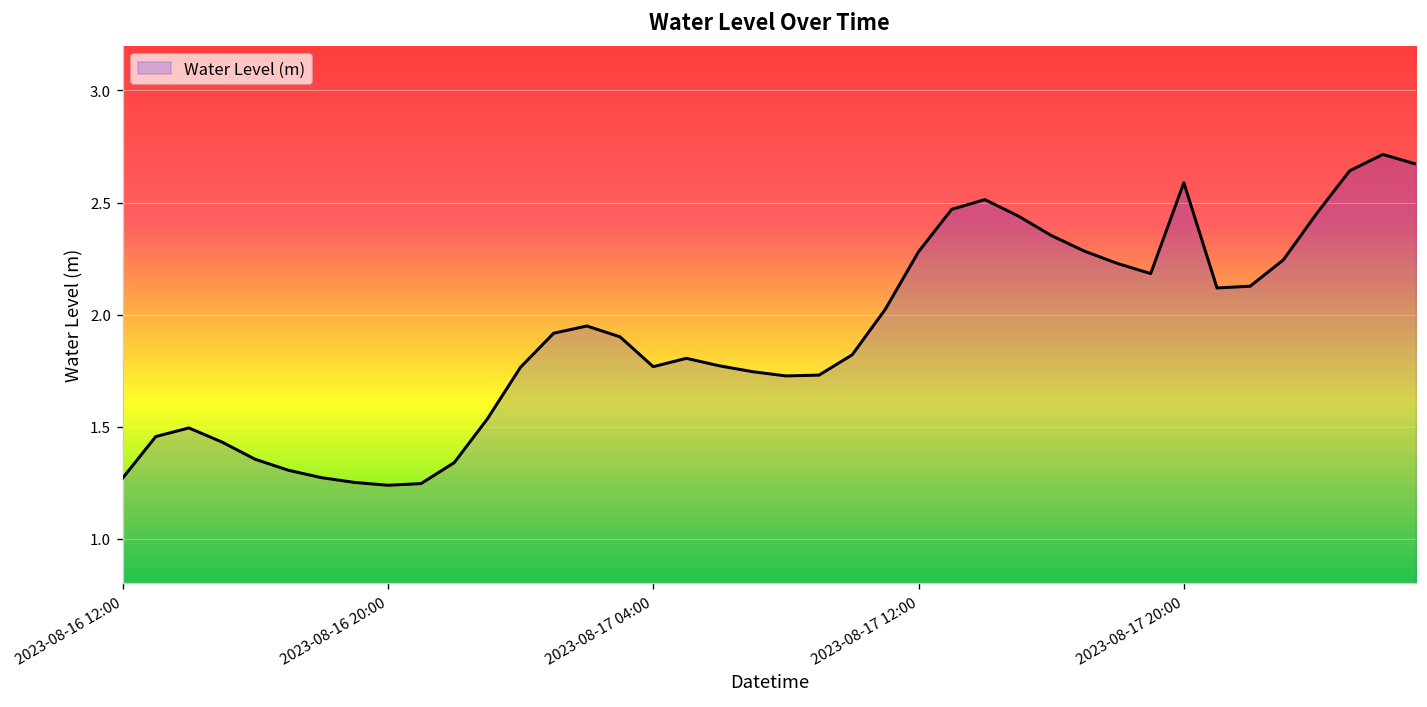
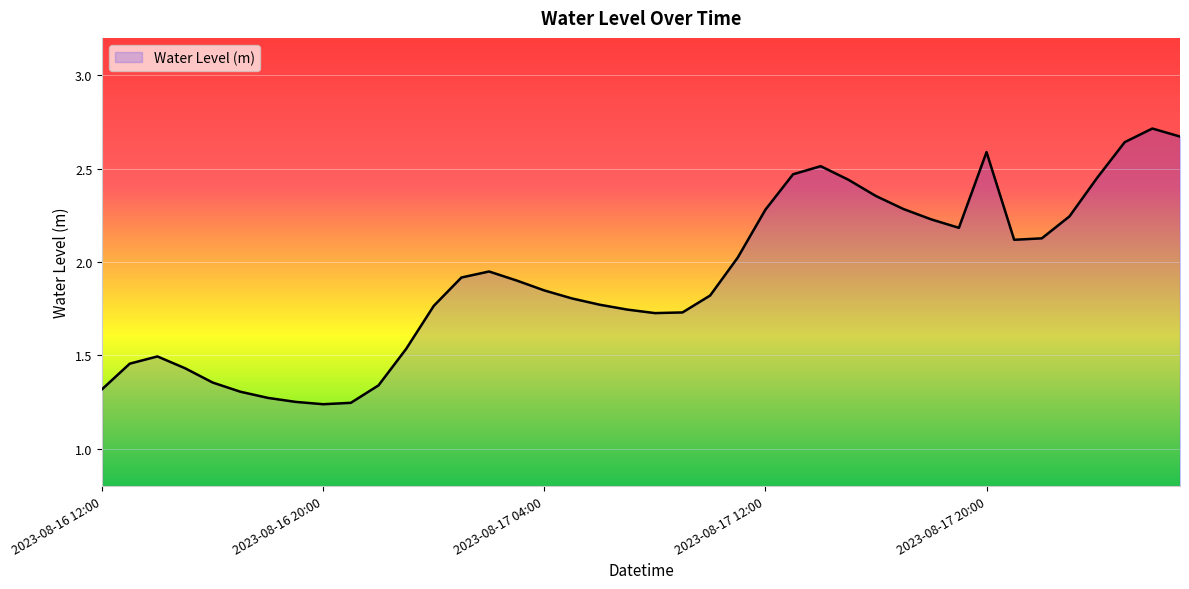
  {
-   "2023-08-16 12:00": 1.27,
+   "2023-08-16 12:00": 1.32,
    "2023-08-16 20:00": 1.24,
-   "2023-08-17 04:00": 1.77,
+   "2023-08-17 04:00": 1.85,
    "2023-08-17 12:00": 2.28,
    "2023-08-17 20:00": 2.59
  }
